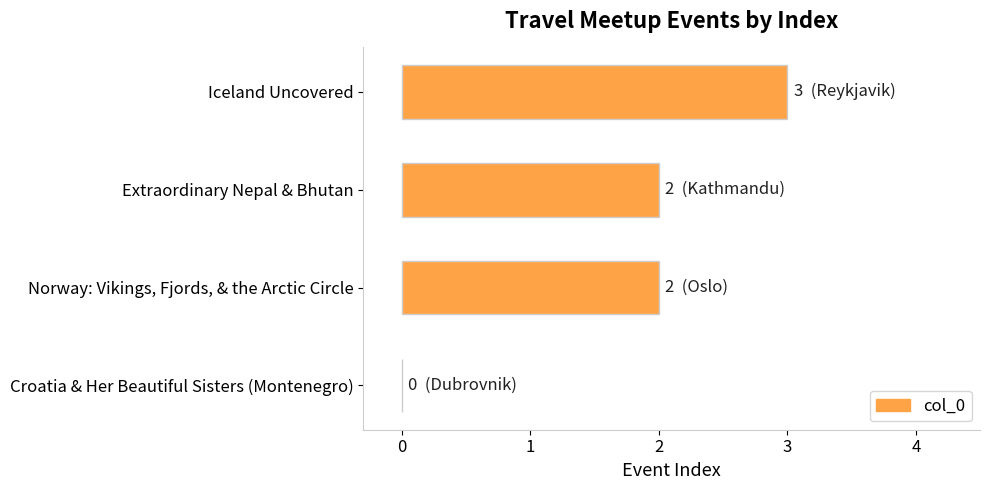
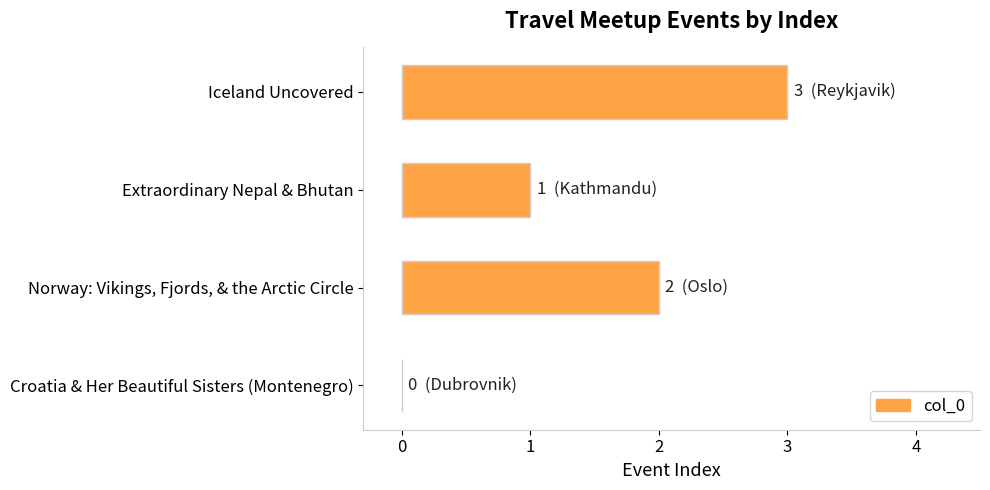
  {
    "Iceland Uncovered": 3,
-   "Extraordinary Nepal & Bhutan": 2,
+   "Extraordinary Nepal & Bhutan": 1,
    "Norway: Vikings, Fjords, & the Arctic Circle": 2,
    "Croatia & Her Beautiful Sisters (Montenegro)": 0
  }
